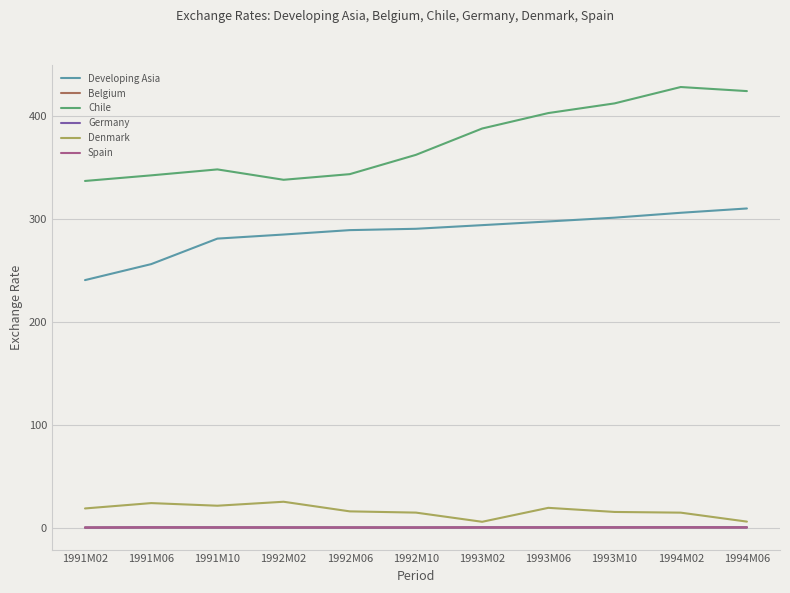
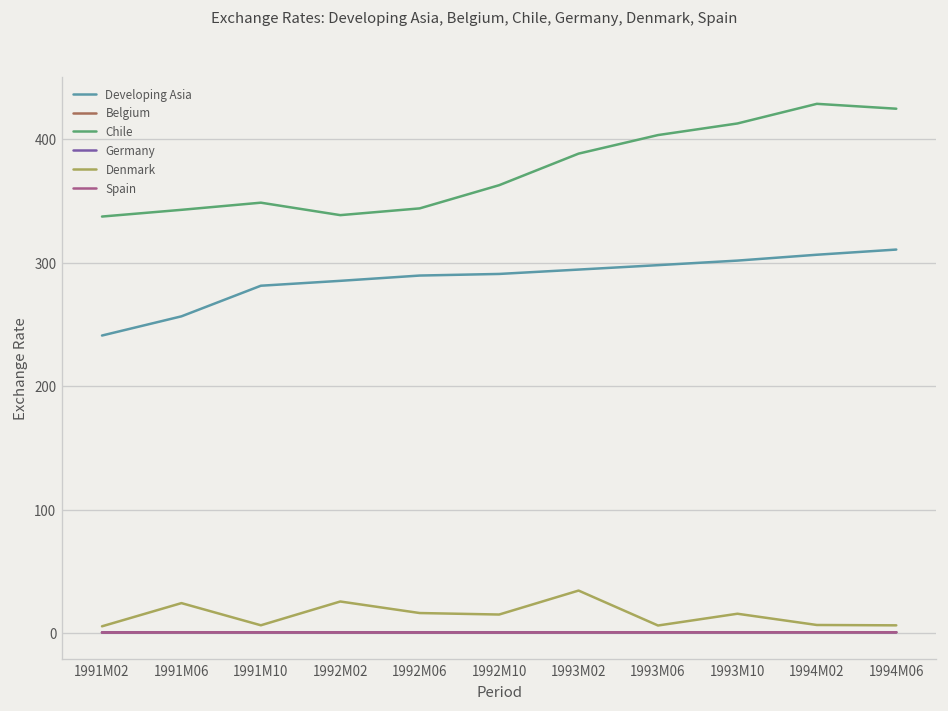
  {
    "Spain": {
      "1991M02": 1,
      "1991M06": 1,
      "1991M10": 1,
      "1992M02": 1,
      "1992M06": 1,
      "1992M10": 1,
      "1993M02": 1,
      "1993M06": 1,
      "1993M10": 1,
      "1994M02": 1,
      "1994M06": 1
    },
    "Denmark": {
-     "1991M02": 19,
+     "1991M02": 6,
      "1991M06": 24,
-     "1991M10": 22,
+     "1991M10": 7,
      "1992M02": 26,
      "1992M06": 16,
      "1992M10": 15,
-     "1993M02": 6,
-     "1993M06": 20,
+     "1993M02": 35,
+     "1993M06": 6,
      "1993M10": 16,
-     "1994M02": 15,
+     "1994M02": 7,
      "1994M06": 6
    }
  }
